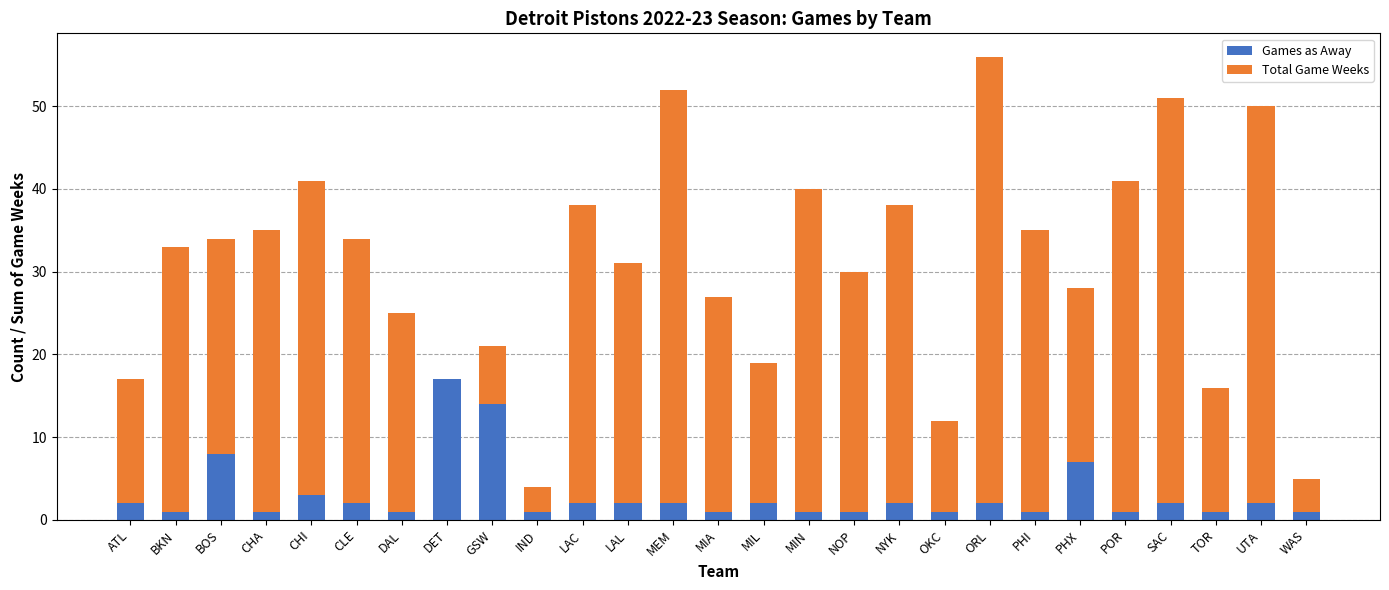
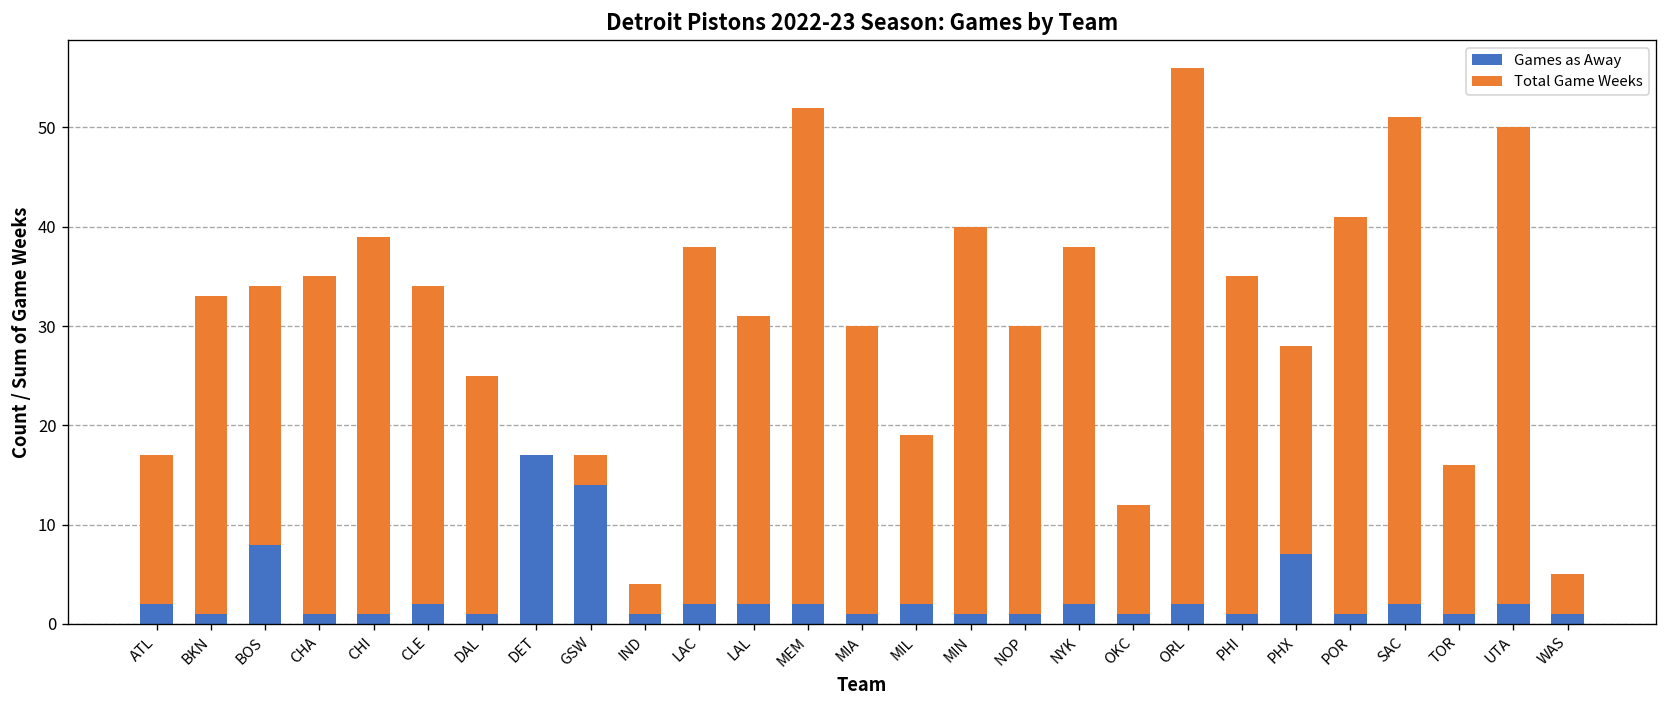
  {
    "Games as Away": {
      "ATL": 2,
      "BKN": 1,
      "BOS": 8,
      "CHA": 1,
-     "CHI": 3,
+     "CHI": 1,
      "CLE": 2,
      "DAL": 1,
      "DET": 17,
      "GSW": 14,
      "IND": 1,
      "LAC": 2,
      "LAL": 2,
      "MEM": 2,
      "MIA": 1,
      "MIL": 2,
      "MIN": 1,
      "NOP": 1,
      "NYK": 2,
      "OKC": 1,
      "ORL": 2,
      "PHI": 1,
      "PHX": 7,
      "POR": 1,
      "SAC": 2,
      "TOR": 1,
      "UTA": 2,
      "WAS": 1
    },
    "Total Game Weeks": {
      "ATL": 15,
      "BKN": 32,
      "BOS": 26,
      "CHA": 34,
      "CHI": 38,
      "CLE": 32,
      "DAL": 24,
      "DET": 0,
-     "GSW": 7,
+     "GSW": 3,
      "IND": 3,
      "LAC": 36,
      "LAL": 29,
      "MEM": 50,
-     "MIA": 26,
+     "MIA": 29,
      "MIL": 17,
      "MIN": 39,
      "NOP": 29,
      "NYK": 36,
      "OKC": 11,
      "ORL": 54,
      "PHI": 34,
      "PHX": 21,
      "POR": 40,
      "SAC": 49,
      "TOR": 15,
      "UTA": 48,
      "WAS": 4
    }
  }
